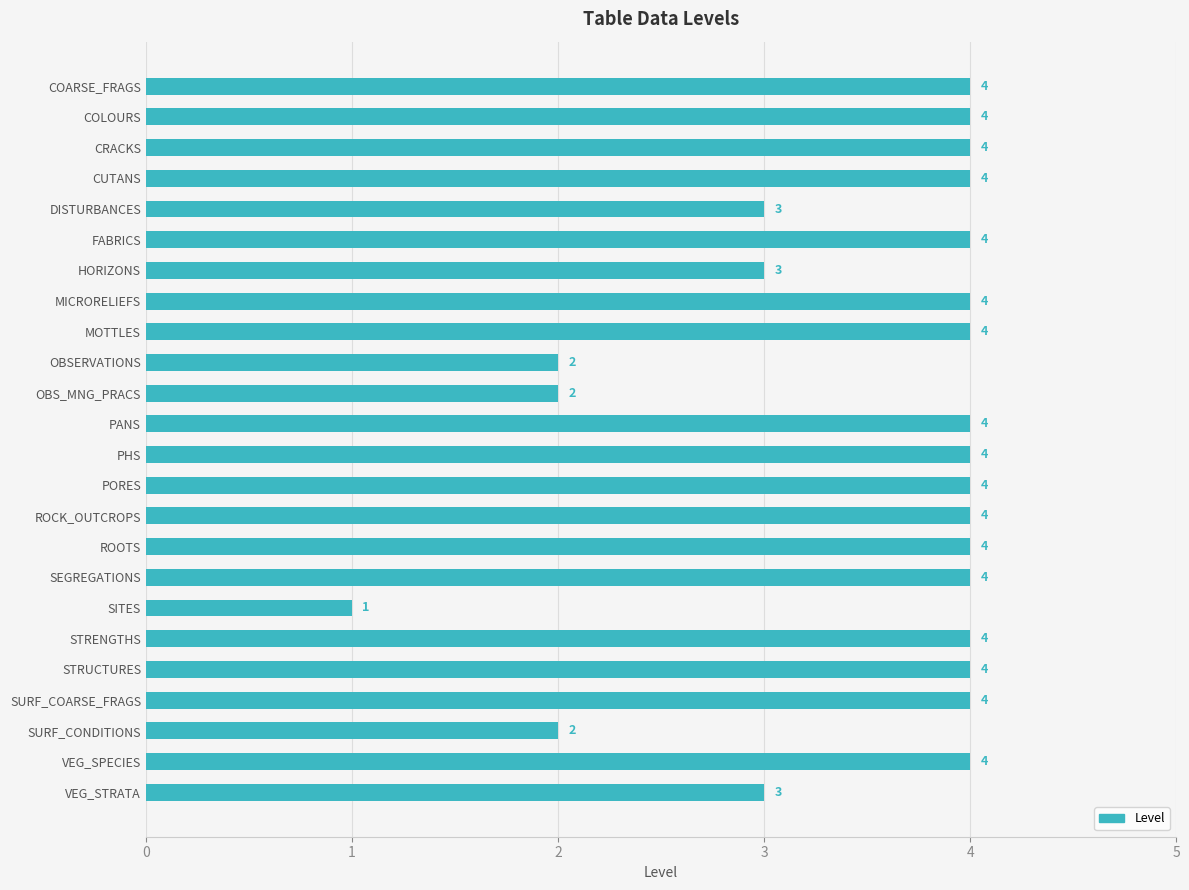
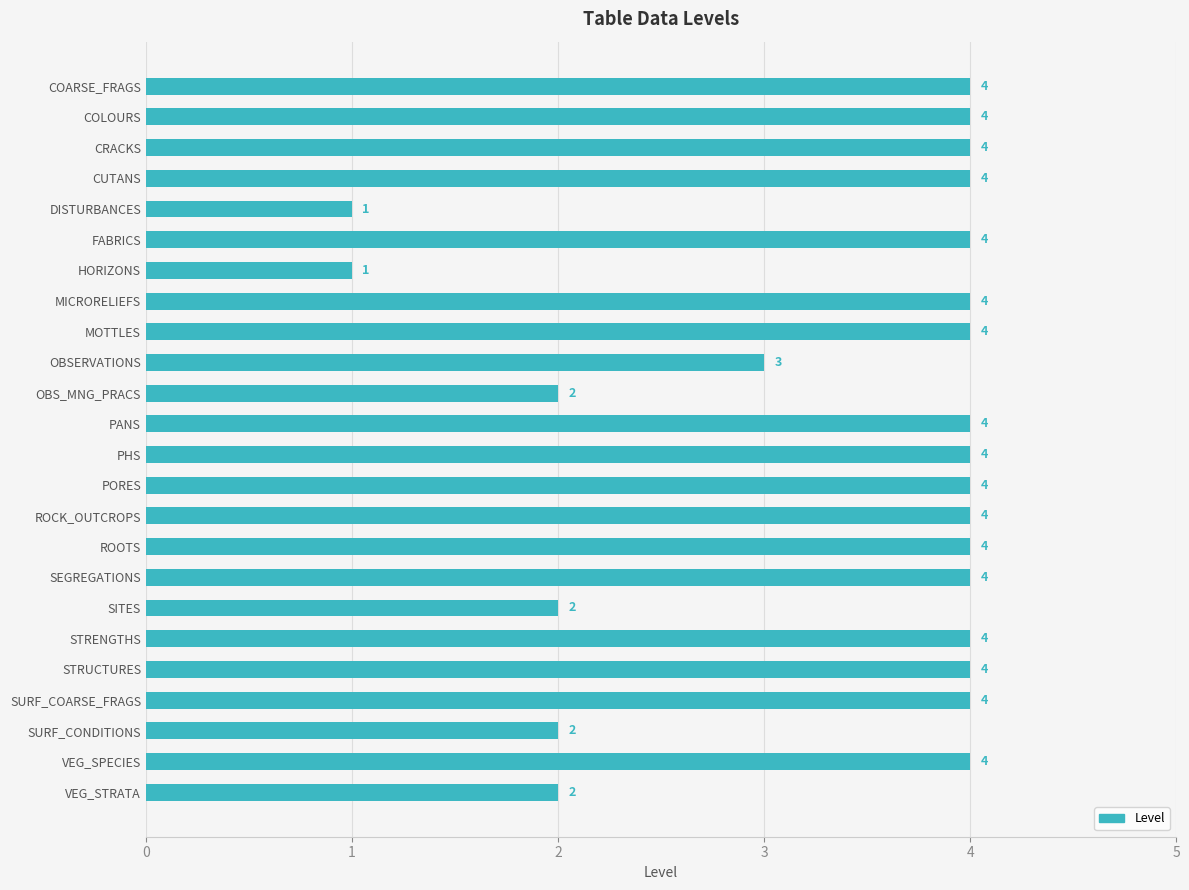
  {
    "COARSE_FRAGS": 4,
    "COLOURS": 4,
    "CRACKS": 4,
    "CUTANS": 4,
-   "DISTURBANCES": 3,
+   "DISTURBANCES": 1,
    "FABRICS": 4,
-   "HORIZONS": 3,
+   "HORIZONS": 1,
    "MICRORELIEFS": 4,
    "MOTTLES": 4,
-   "OBSERVATIONS": 2,
+   "OBSERVATIONS": 3,
    "OBS_MNG_PRACS": 2,
    "PANS": 4,
    "PHS": 4,
    "PORES": 4,
    "ROCK_OUTCROPS": 4,
    "ROOTS": 4,
    "SEGREGATIONS": 4,
-   "SITES": 1,
+   "SITES": 2,
    "STRENGTHS": 4,
    "STRUCTURES": 4,
    "SURF_COARSE_FRAGS": 4,
    "SURF_CONDITIONS": 2,
    "VEG_SPECIES": 4,
-   "VEG_STRATA": 3
+   "VEG_STRATA": 2
  }
